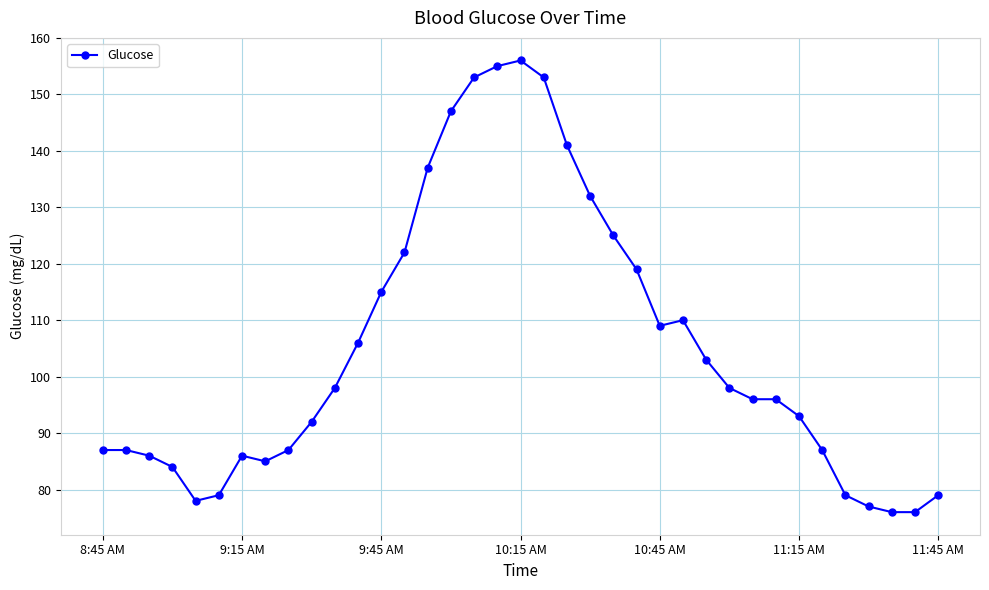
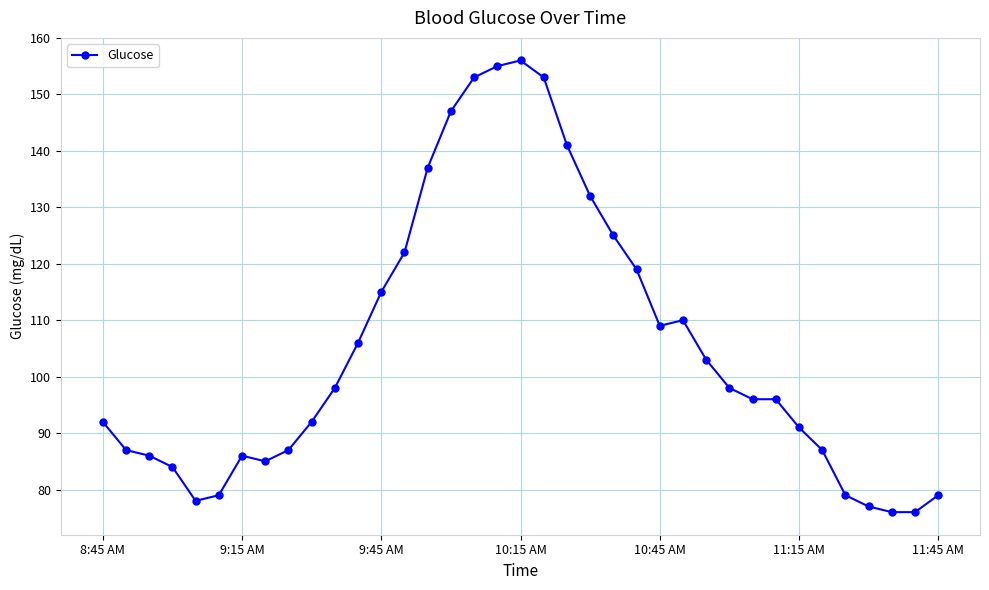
  {
-   "8:45 AM": 87,
+   "8:45 AM": 92,
    "9:15 AM": 86,
    "9:45 AM": 115,
    "10:15 AM": 156,
    "10:45 AM": 109,
-   "11:15 AM": 93,
+   "11:15 AM": 91,
    "11:45 AM": 79
  }
